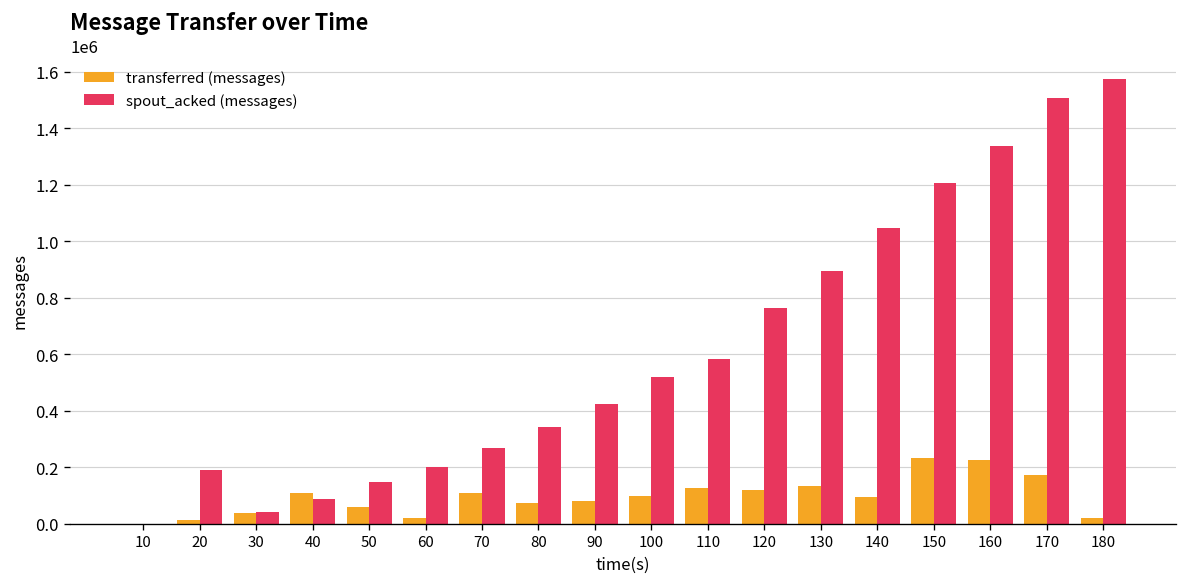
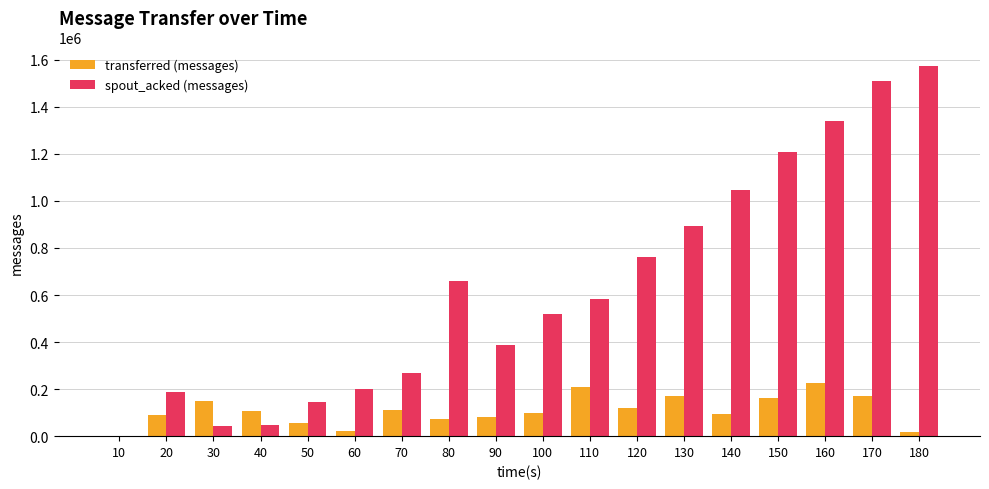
  {
    "transferred (messages)": {
      "10": 0,
-     "20": 10000,
-     "30": 40000,
+     "20": 90000,
+     "30": 150000,
      "40": 110000,
      "50": 60000,
      "60": 20000,
      "70": 110000,
      "80": 70000,
      "90": 80000,
      "100": 100000,
-     "110": 120000,
+     "110": 210000,
      "120": 120000,
-     "130": 130000,
+     "130": 170000,
      "140": 100000,
-     "150": 230000,
+     "150": 160000,
      "160": 230000,
      "170": 170000,
      "180": 20000
    },
    "spout_acked (messages)": {
      "10": 0,
      "20": 190000,
      "30": 40000,
-     "40": 90000,
+     "40": 50000,
      "50": 150000,
      "60": 200000,
      "70": 270000,
-     "80": 340000,
-     "90": 420000,
+     "80": 660000,
+     "90": 390000,
      "100": 520000,
      "110": 580000,
      "120": 760000,
      "130": 890000,
      "140": 1050000,
      "150": 1210000,
      "160": 1340000,
      "170": 1510000,
      "180": 1570000
    }
  }
